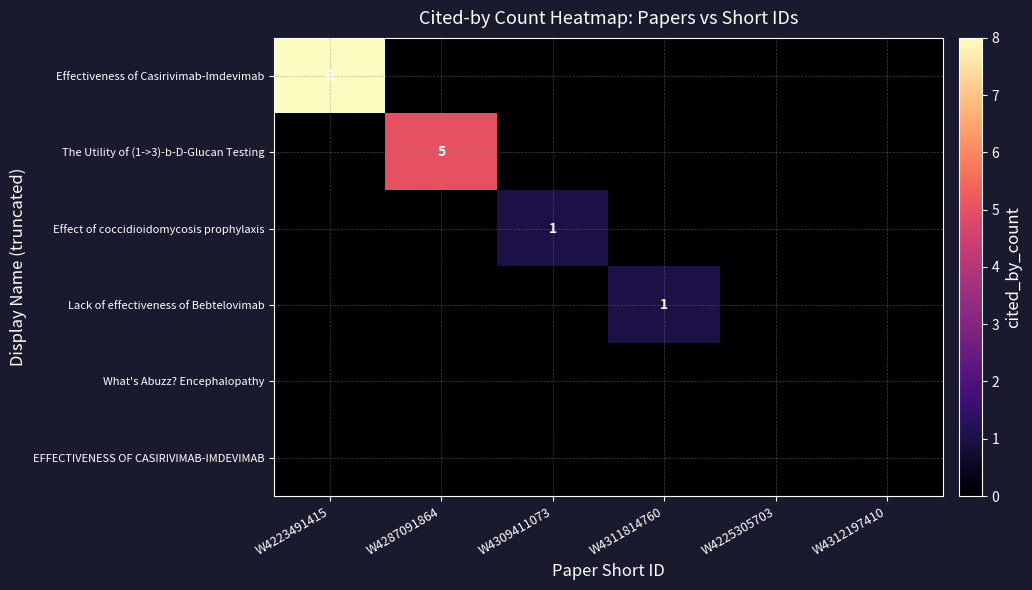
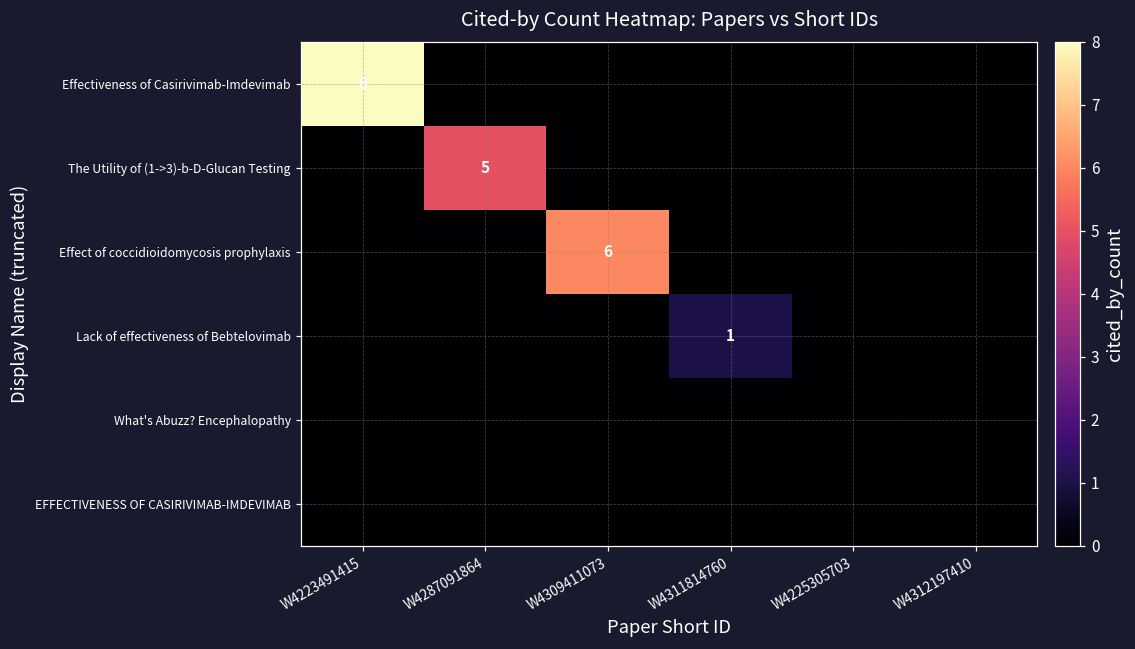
  {
    "Effectiveness of Casirivimab-Imdevimab": {
      "W4223491415": 8
    },
    "The Utility of (1->3)-b-D-Glucan Testing": {
      "W4287091864": 5
    },
    "Effect of coccidioidomycosis prophylaxis": {
-     "W4309411073": 1
+     "W4309411073": 6
    },
    "Lack of effectiveness of Bebtelovimab": {
      "W4311814760": 1
    }
  }
